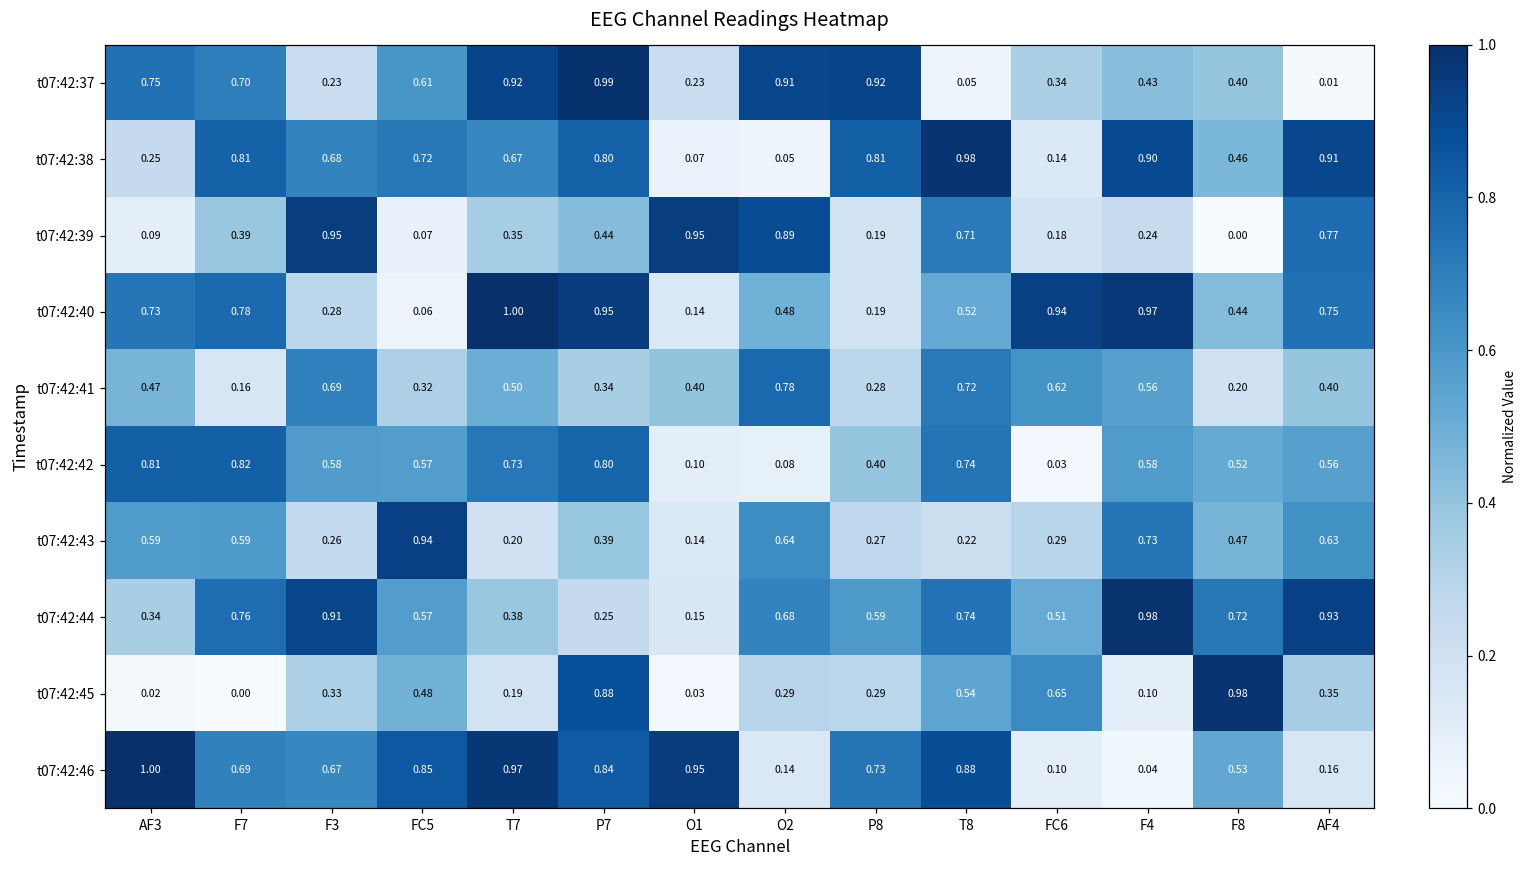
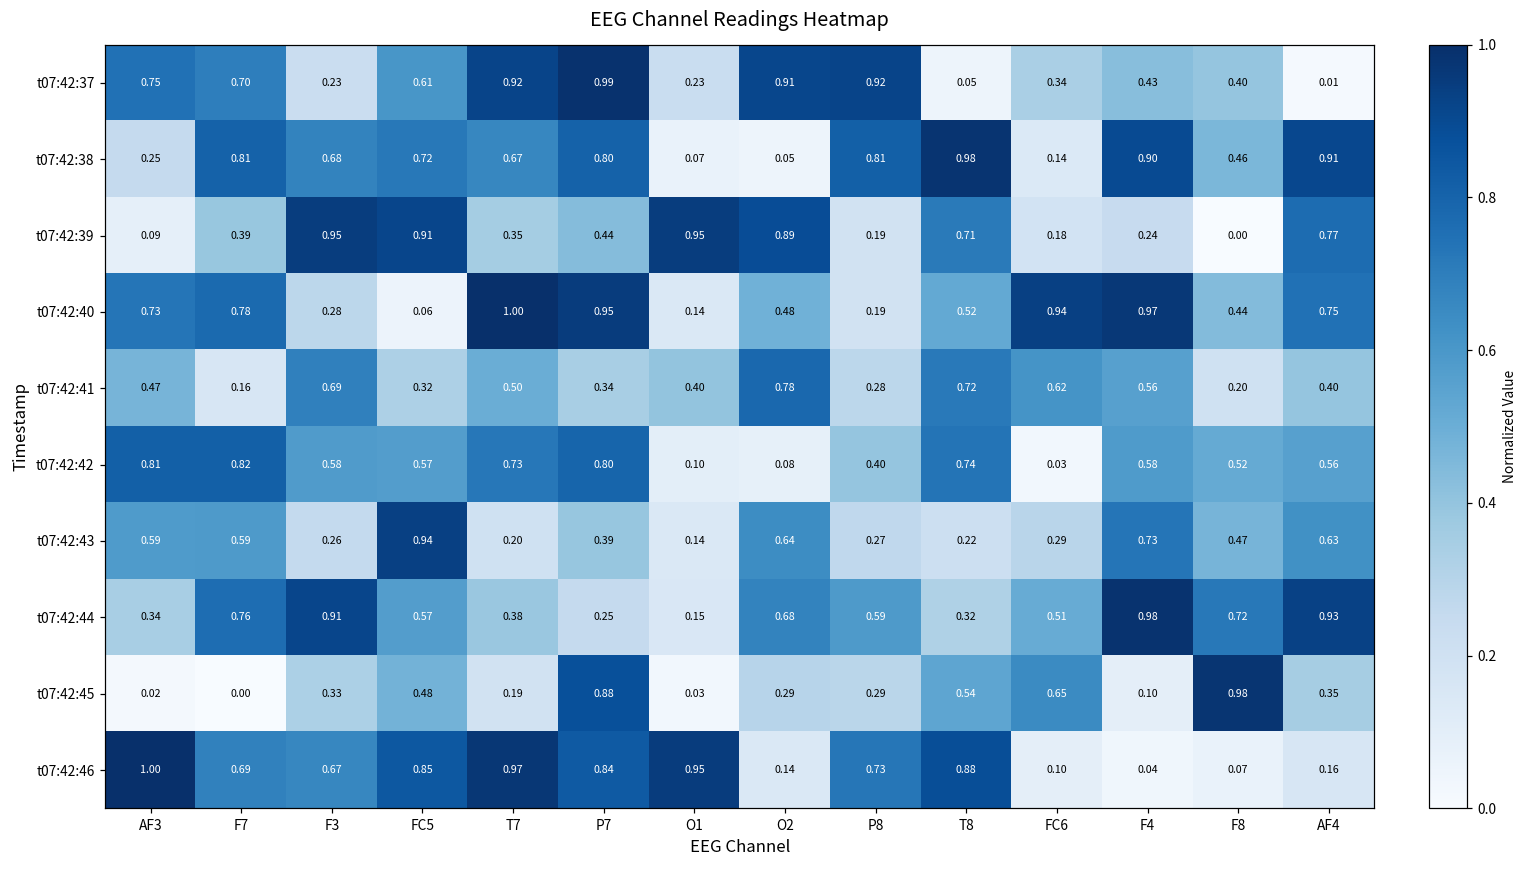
  {
    "t07:42:37": {
      "AF3": 0.75,
      "F7": 0.70,
      "F3": 0.23,
      "FC5": 0.61,
      "T7": 0.92,
      "P7": 0.99,
      "O1": 0.23,
      "O2": 0.91,
      "P8": 0.92,
      "T8": 0.05,
      "FC6": 0.34,
      "F4": 0.43,
      "F8": 0.40,
      "AF4": 0.01
    },
    "t07:42:38": {
      "AF3": 0.25,
      "F7": 0.81,
      "F3": 0.68,
      "FC5": 0.72,
      "T7": 0.67,
      "P7": 0.80,
      "O1": 0.07,
      "O2": 0.05,
      "P8": 0.81,
      "T8": 0.98,
      "FC6": 0.14,
      "F4": 0.90,
      "F8": 0.46,
      "AF4": 0.91
    },
    "t07:42:39": {
      "AF3": 0.09,
      "F7": 0.39,
      "F3": 0.95,
-     "FC5": 0.07,
+     "FC5": 0.91,
      "T7": 0.35,
      "P7": 0.44,
      "O1": 0.95,
      "O2": 0.89,
      "P8": 0.19,
      "T8": 0.71,
      "FC6": 0.18,
      "F4": 0.24,
      "F8": 0.00,
      "AF4": 0.77
    },
    "t07:42:40": {
      "AF3": 0.73,
      "F7": 0.78,
      "F3": 0.28,
      "FC5": 0.06,
      "T7": 1.00,
      "P7": 0.95,
      "O1": 0.14,
      "O2": 0.48,
      "P8": 0.19,
      "T8": 0.52,
      "FC6": 0.94,
      "F4": 0.97,
      "F8": 0.44,
      "AF4": 0.75
    },
    "t07:42:41": {
      "AF3": 0.47,
      "F7": 0.16,
      "F3": 0.69,
      "FC5": 0.32,
      "T7": 0.50,
      "P7": 0.34,
      "O1": 0.40,
      "O2": 0.78,
      "P8": 0.28,
      "T8": 0.72,
      "FC6": 0.62,
      "F4": 0.56,
      "F8": 0.20,
      "AF4": 0.40
    },
    "t07:42:42": {
      "AF3": 0.81,
      "F7": 0.82,
      "F3": 0.58,
      "FC5": 0.57,
      "T7": 0.73,
      "P7": 0.80,
      "O1": 0.10,
      "O2": 0.08,
      "P8": 0.40,
      "T8": 0.74,
      "FC6": 0.03,
      "F4": 0.58,
      "F8": 0.52,
      "AF4": 0.56
    },
    "t07:42:43": {
      "AF3": 0.59,
      "F7": 0.59,
      "F3": 0.26,
      "FC5": 0.94,
      "T7": 0.20,
      "P7": 0.39,
      "O1": 0.14,
      "O2": 0.64,
      "P8": 0.27,
      "T8": 0.22,
      "FC6": 0.29,
      "F4": 0.73,
      "F8": 0.47,
      "AF4": 0.63
    },
    "t07:42:44": {
      "AF3": 0.34,
      "F7": 0.76,
      "F3": 0.91,
      "FC5": 0.57,
      "T7": 0.38,
      "P7": 0.25,
      "O1": 0.15,
      "O2": 0.68,
      "P8": 0.59,
-     "T8": 0.74,
+     "T8": 0.32,
      "FC6": 0.51,
      "F4": 0.98,
      "F8": 0.72,
      "AF4": 0.93
    },
    "t07:42:45": {
      "AF3": 0.02,
      "F7": 0.00,
      "F3": 0.33,
      "FC5": 0.48,
      "T7": 0.19,
      "P7": 0.88,
      "O1": 0.03,
      "O2": 0.29,
      "P8": 0.29,
      "T8": 0.54,
      "FC6": 0.65,
      "F4": 0.10,
      "F8": 0.98,
      "AF4": 0.35
    },
    "t07:42:46": {
      "AF3": 1.00,
      "F7": 0.69,
      "F3": 0.67,
      "FC5": 0.85,
      "T7": 0.97,
      "P7": 0.84,
      "O1": 0.95,
      "O2": 0.14,
      "P8": 0.73,
      "T8": 0.88,
      "FC6": 0.10,
      "F4": 0.04,
-     "F8": 0.53,
+     "F8": 0.07,
      "AF4": 0.16
    }
  }
